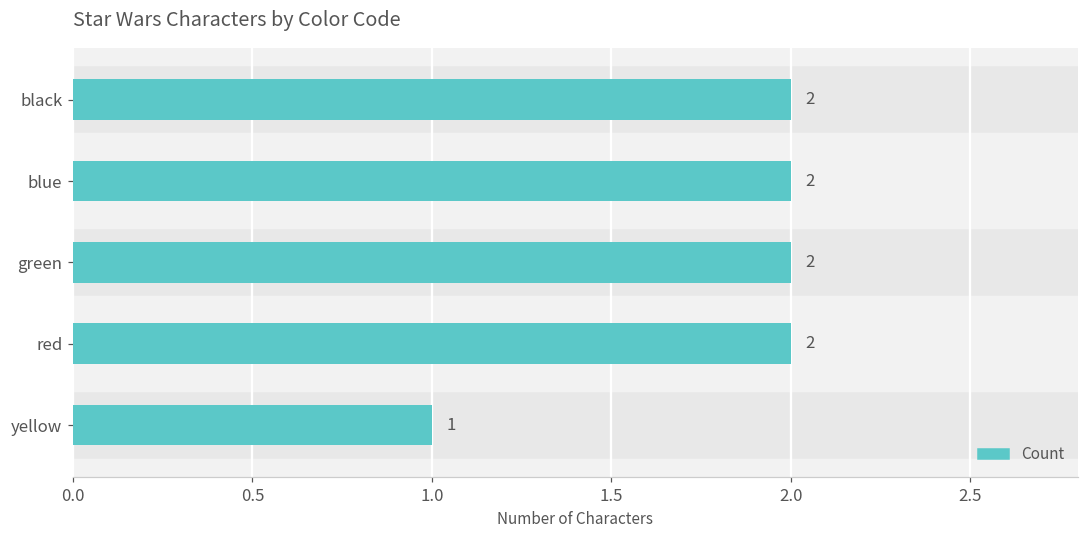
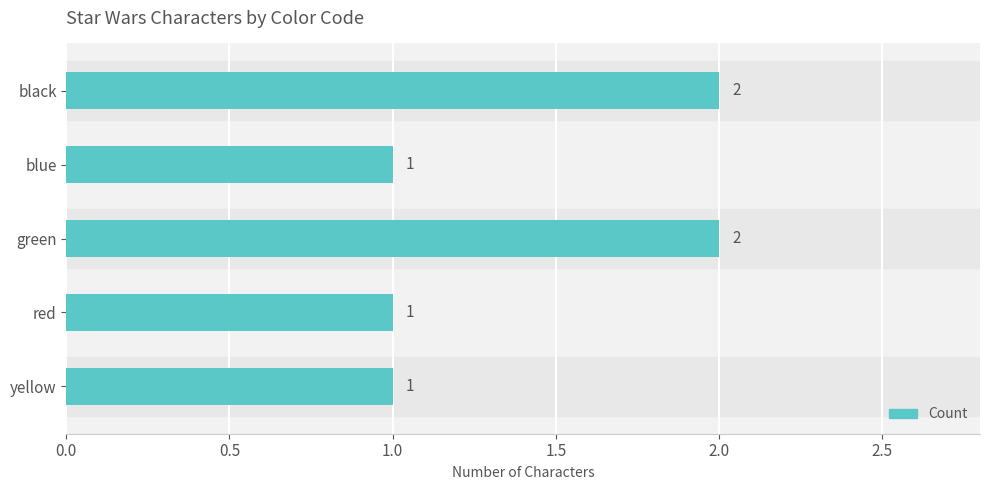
  {
    "black": 2,
-   "blue": 2,
+   "blue": 1,
    "green": 2,
-   "red": 2,
+   "red": 1,
    "yellow": 1
  }
